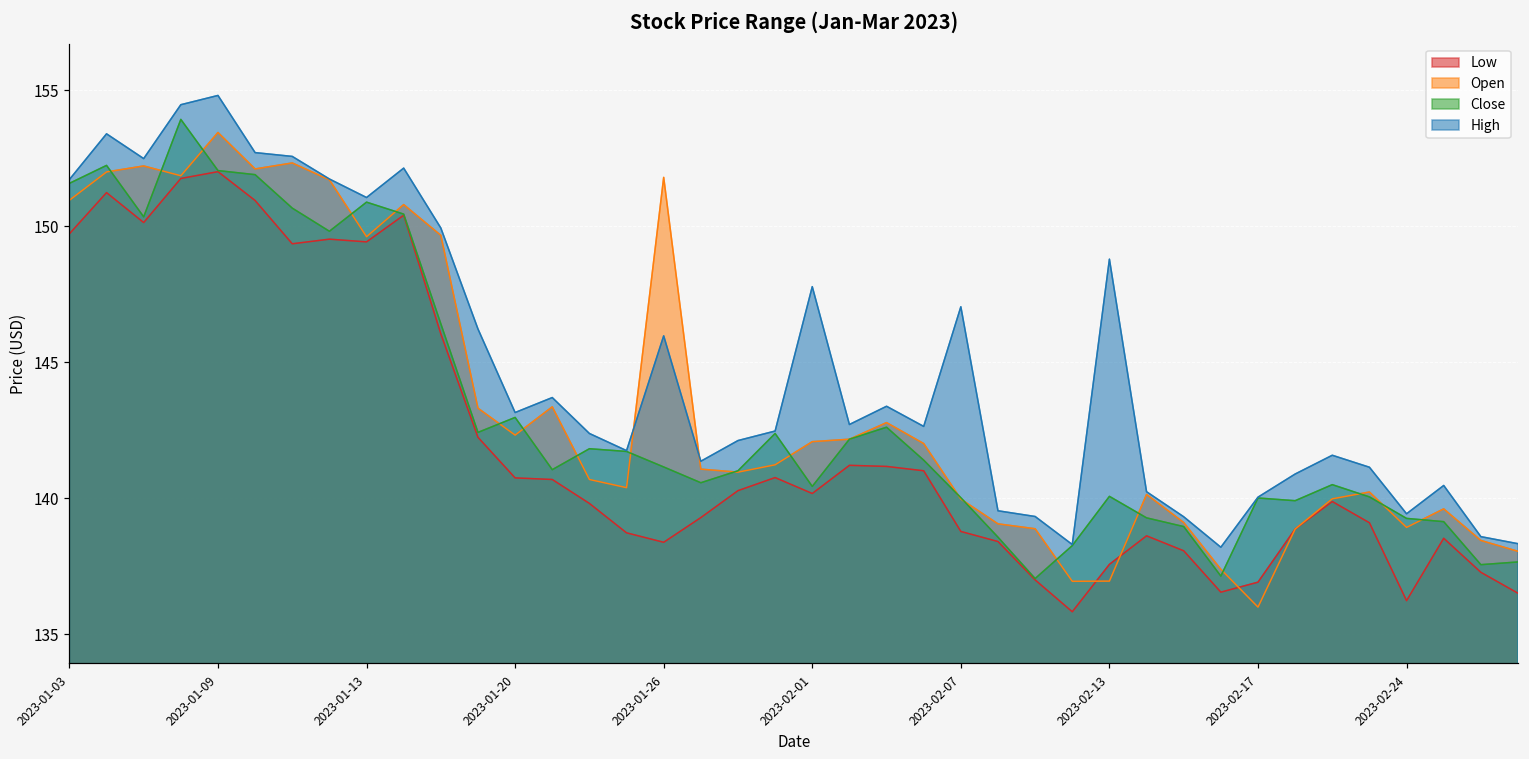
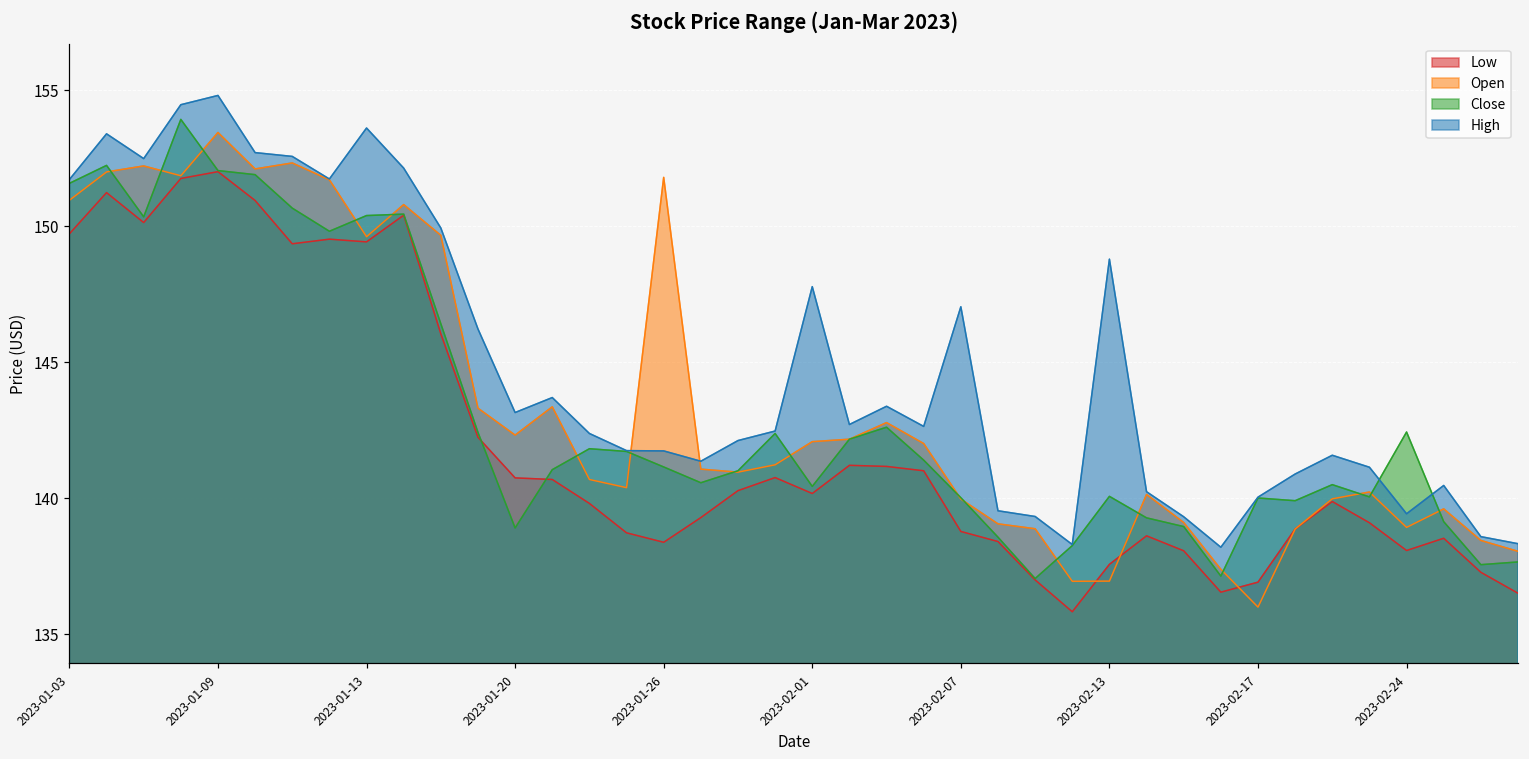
  {
    "Low": {
      "2023-01-03": 149.7,
      "2023-01-13": 149.4,
      "2023-01-20": 140.7,
      "2023-01-26": 138.4,
      "2023-02-01": 140.2,
      "2023-02-07": 138.8,
      "2023-02-13": 137.6,
      "2023-02-17": 136.9,
-     "2023-02-24": 136.2
+     "2023-02-24": 138.1
    },
    "Open": {
      "2023-01-03": 150.9,
      "2023-01-09": 153.4,
      "2023-01-13": 149.6,
      "2023-01-20": 142.3,
      "2023-01-26": 151.8,
      "2023-02-01": 142.1,
      "2023-02-13": 137.0,
      "2023-02-17": 136.0,
      "2023-02-24": 138.9
    },
    "Close": {
      "2023-01-03": 151.6,
-     "2023-01-13": 150.9,
-     "2023-01-20": 143.0,
+     "2023-01-13": 150.4,
+     "2023-01-20": 138.9,
      "2023-01-26": 141.1,
      "2023-02-01": 140.4,
      "2023-02-13": 140.1,
-     "2023-02-24": 139.3
+     "2023-02-24": 142.4
    },
    "High": {
      "2023-01-03": 151.7,
      "2023-01-09": 154.8,
-     "2023-01-13": 151.1,
+     "2023-01-13": 153.6,
      "2023-01-20": 143.1,
-     "2023-01-26": 146.0,
+     "2023-01-26": 141.7,
      "2023-02-01": 147.8,
      "2023-02-07": 147.0,
      "2023-02-13": 148.8,
      "2023-02-24": 139.4
    }
  }
